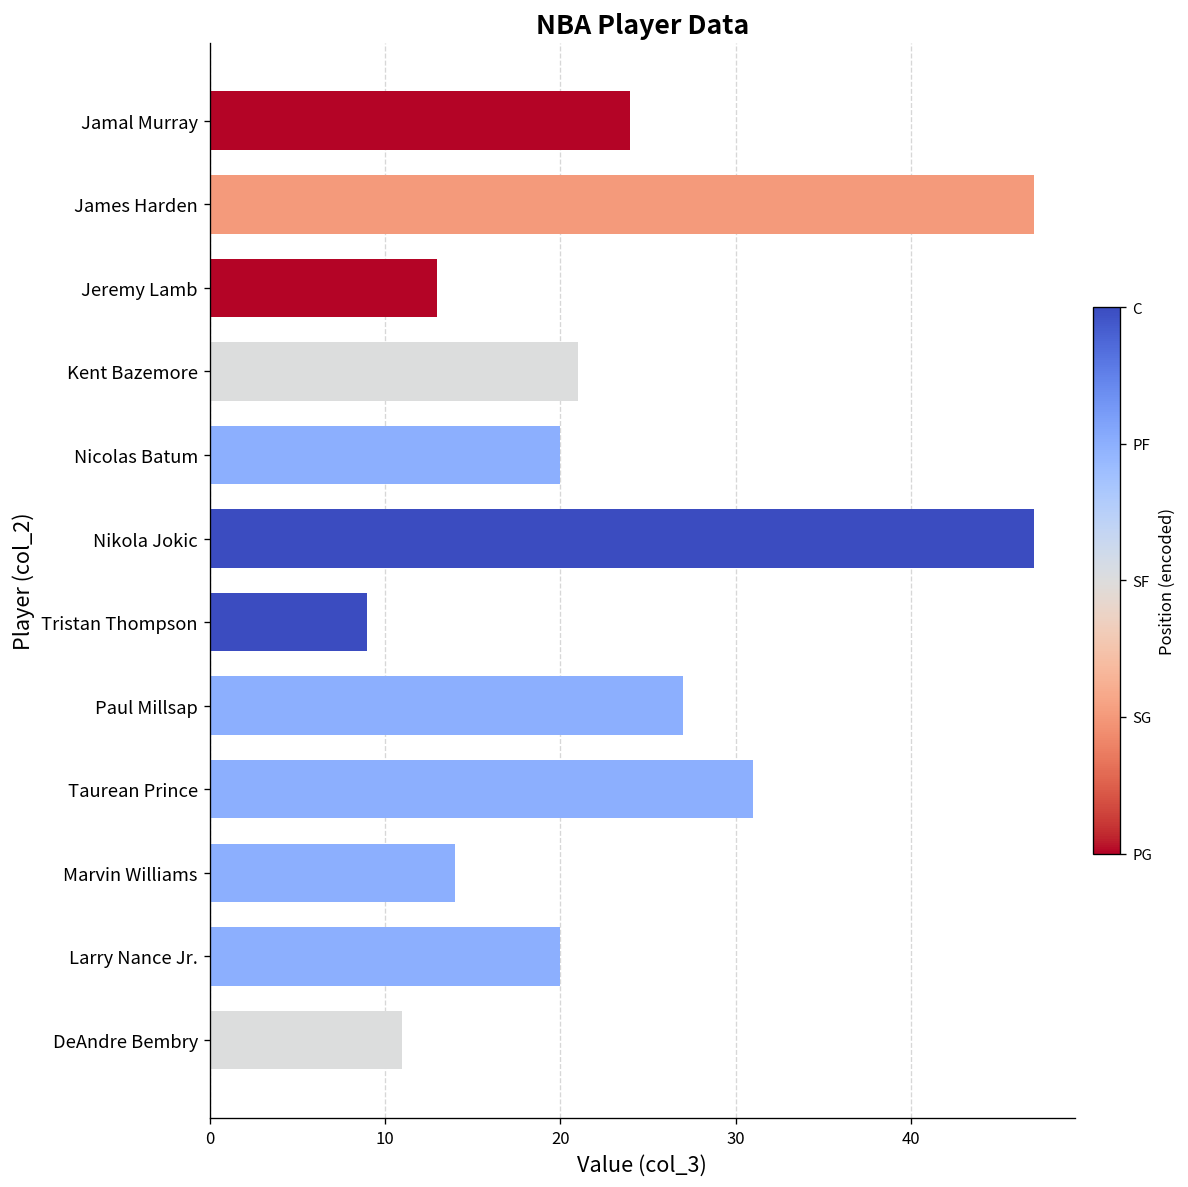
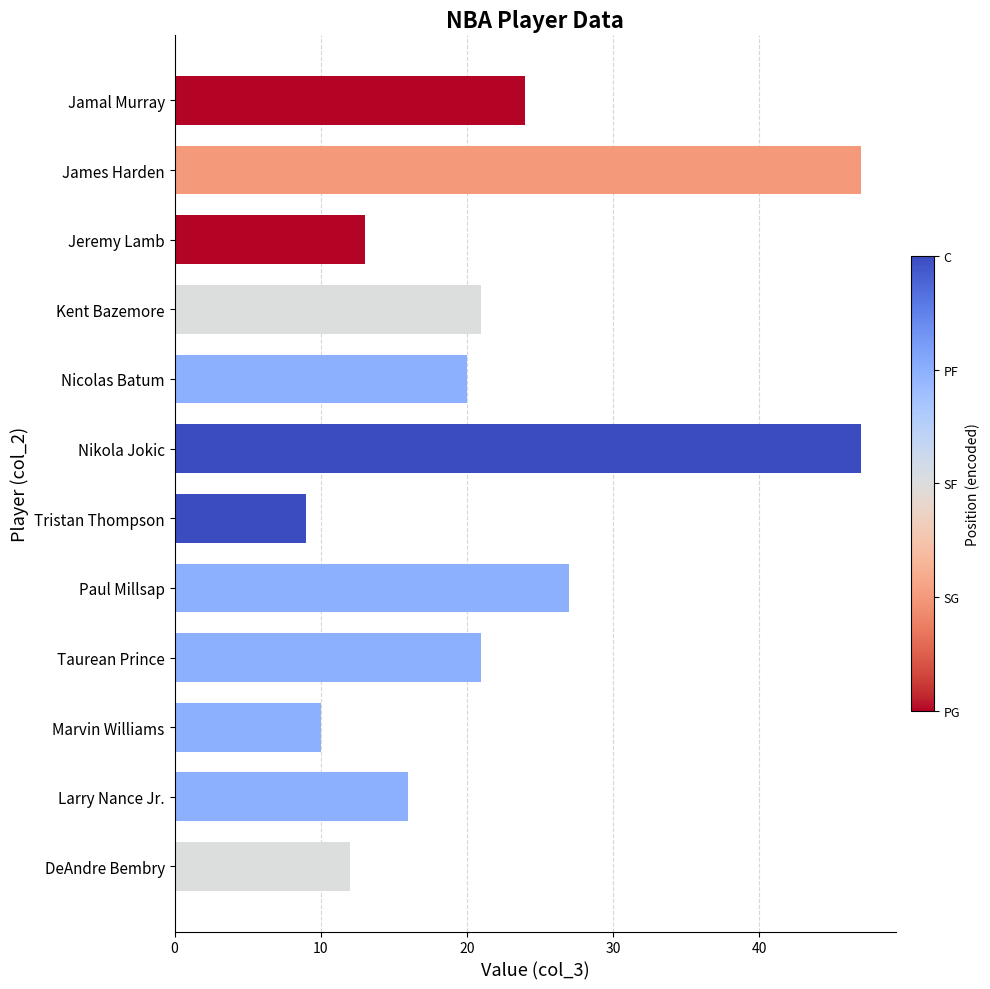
  {
    "Jamal Murray": 24,
    "James Harden": 47,
    "Jeremy Lamb": 13,
    "Kent Bazemore": 21,
    "Nicolas Batum": 20,
    "Nikola Jokic": 47,
    "Tristan Thompson": 9,
    "Paul Millsap": 27,
-   "Taurean Prince": 31,
-   "Marvin Williams": 14,
-   "Larry Nance Jr.": 20,
-   "DeAndre Bembry": 11
+   "Taurean Prince": 21,
+   "Marvin Williams": 10,
+   "Larry Nance Jr.": 16,
+   "DeAndre Bembry": 12
  }
